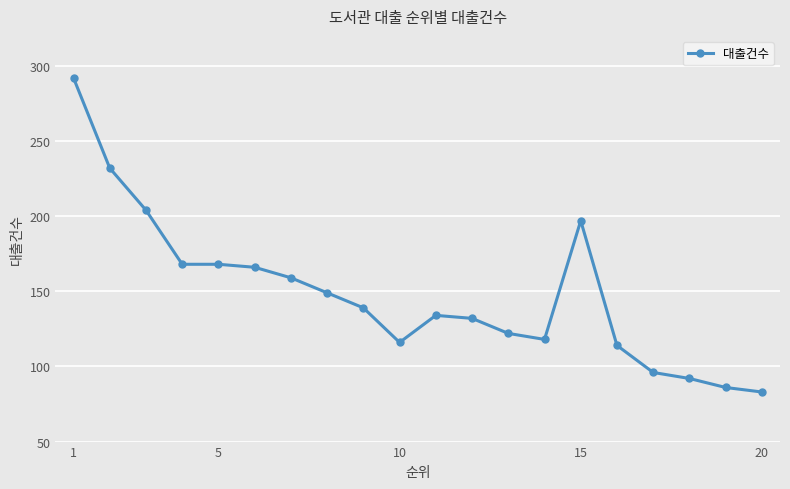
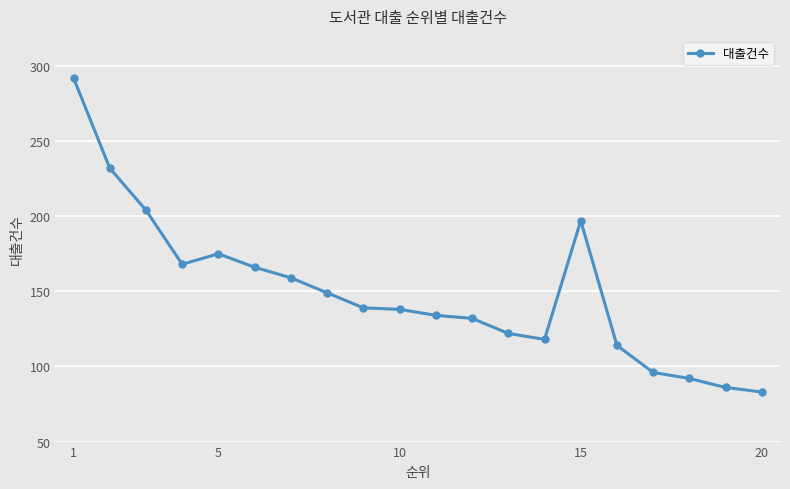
  {
    "1": 292,
-   "5": 168,
-   "10": 116,
+   "5": 175,
+   "10": 138,
    "15": 197,
    "20": 83
  }
